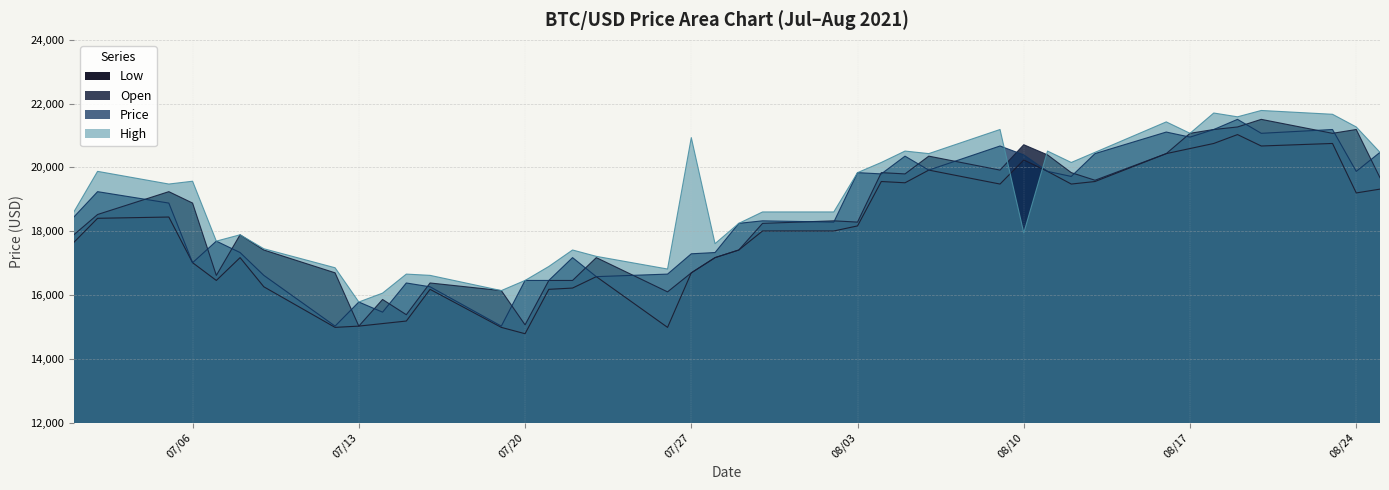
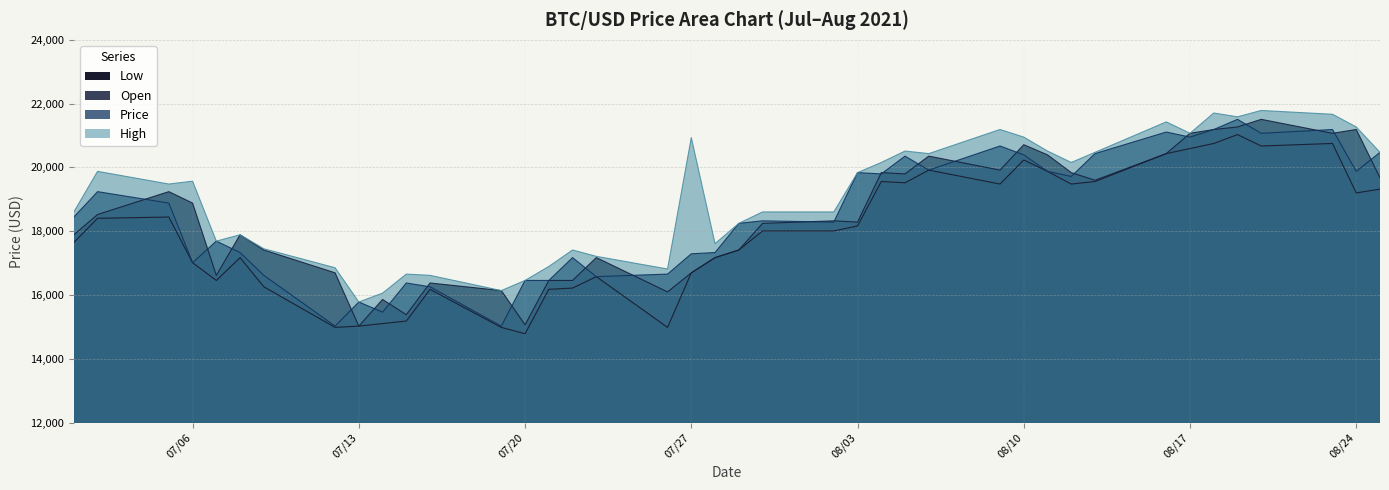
  {
    "High": {
      "07/06": "19,600",
      "07/27": "20,900",
-     "08/10": "17,900"
+     "08/10": "21,000"
    }
  }
